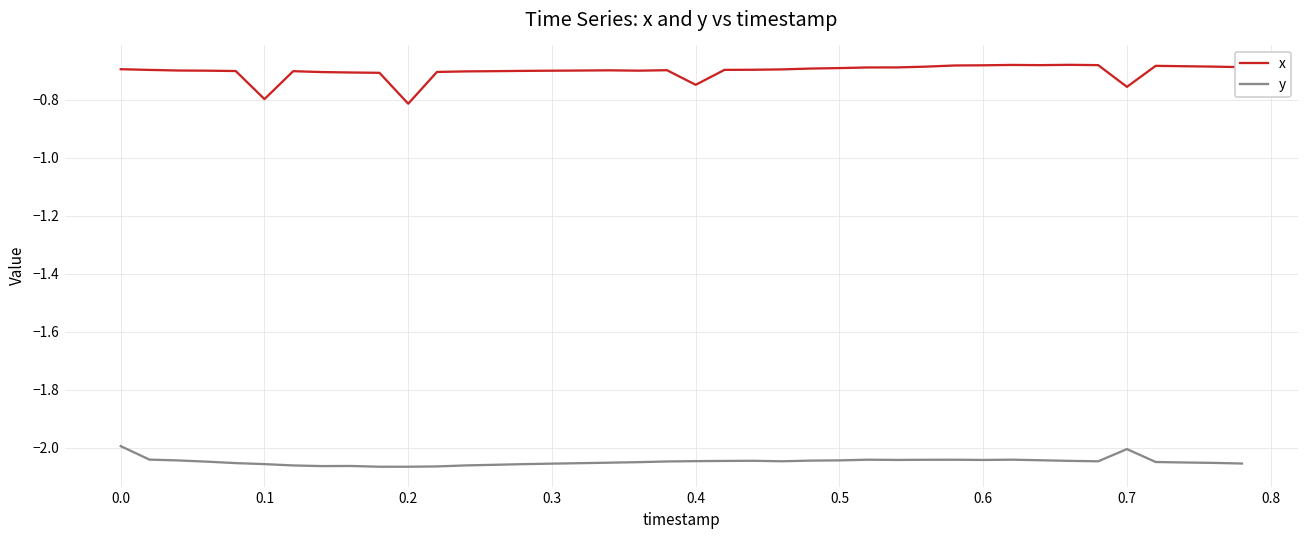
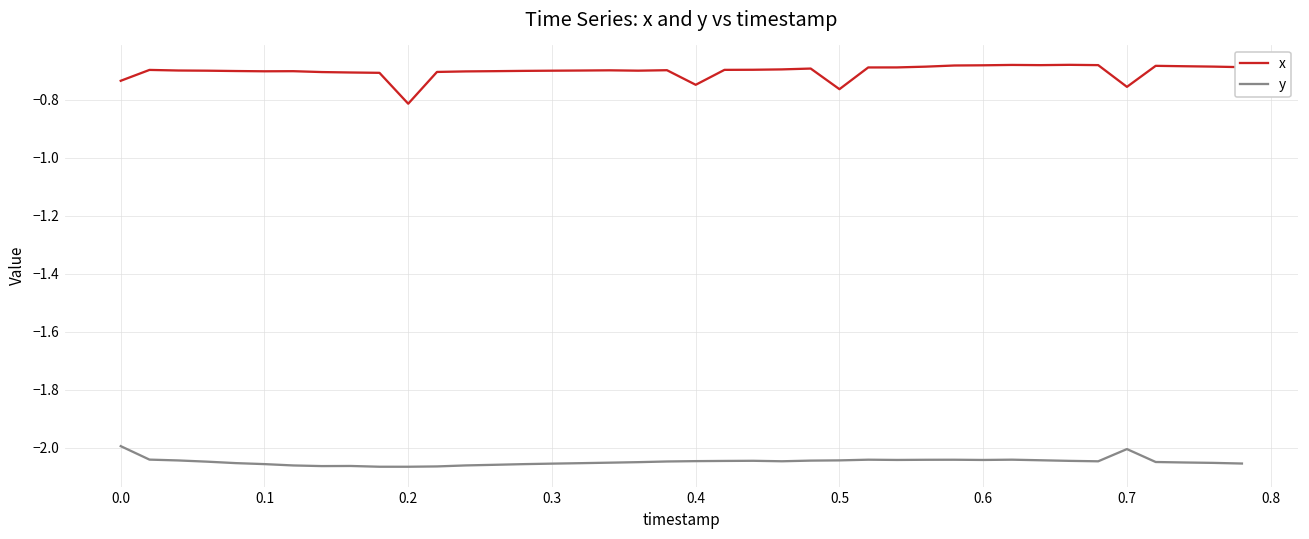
  {
    "x": {
-     "0.0": -0.70,
-     "0.1": -0.80,
+     "0.0": -0.74,
+     "0.1": -0.70,
      "0.2": -0.81,
      "0.3": -0.70,
      "0.4": -0.75,
-     "0.5": -0.69,
+     "0.5": -0.76,
      "0.6": -0.68,
      "0.7": -0.76
    },
    "y": {
      "0.0": -1.99,
      "0.1": -2.06,
      "0.2": -2.06,
      "0.3": -2.05,
      "0.4": -2.05,
      "0.5": -2.04,
      "0.6": -2.04,
      "0.7": -2.00
    }
  }
